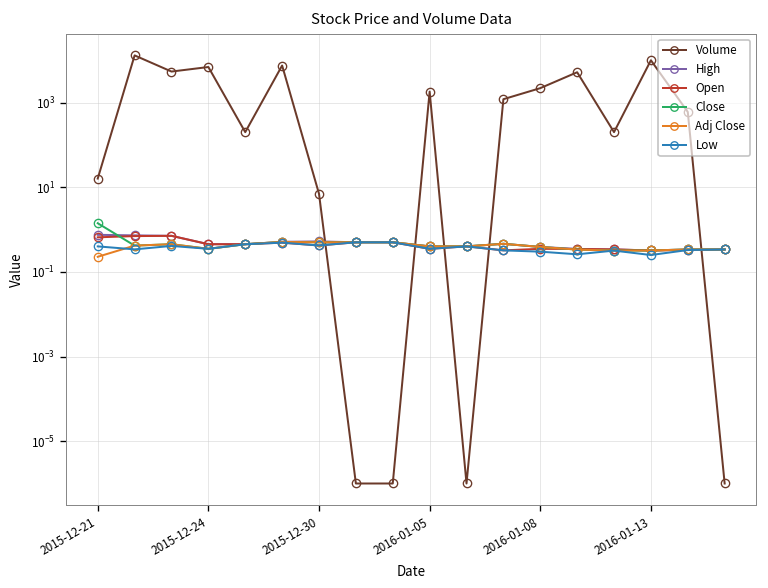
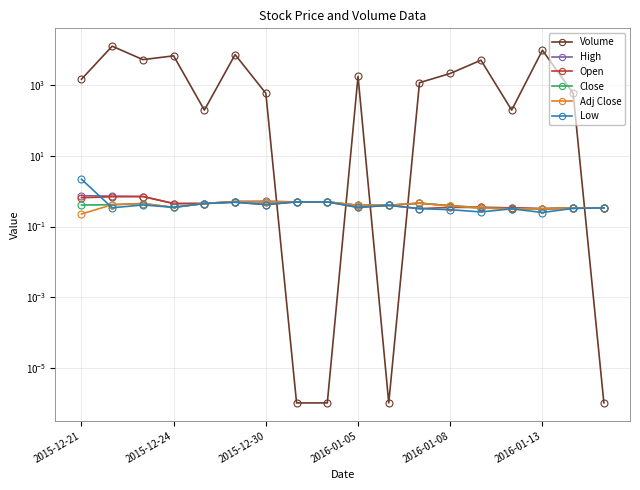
  {
    "Volume": {
-     "2015-12-21": 20,
+     "2015-12-21": 1500,
      "2015-12-24": 7000,
-     "2015-12-30": 7,
+     "2015-12-30": 600,
      "2016-01-05": 2000,
      "2016-01-08": 2000,
      "2016-01-13": 10000
    },
    "Close": {
-     "2015-12-21": 1.4
+     "2015-12-21": 0.4
    },
    "Adj Close": {
      "2015-12-21": 0.2
    },
    "Low": {
-     "2015-12-21": 0.4,
+     "2015-12-21": 2,
      "2016-01-13": 0.3
    }
  }
